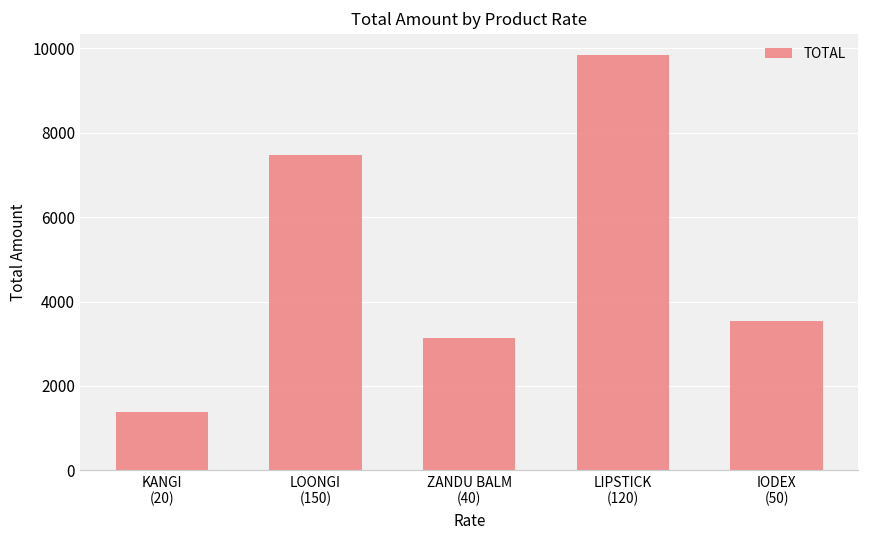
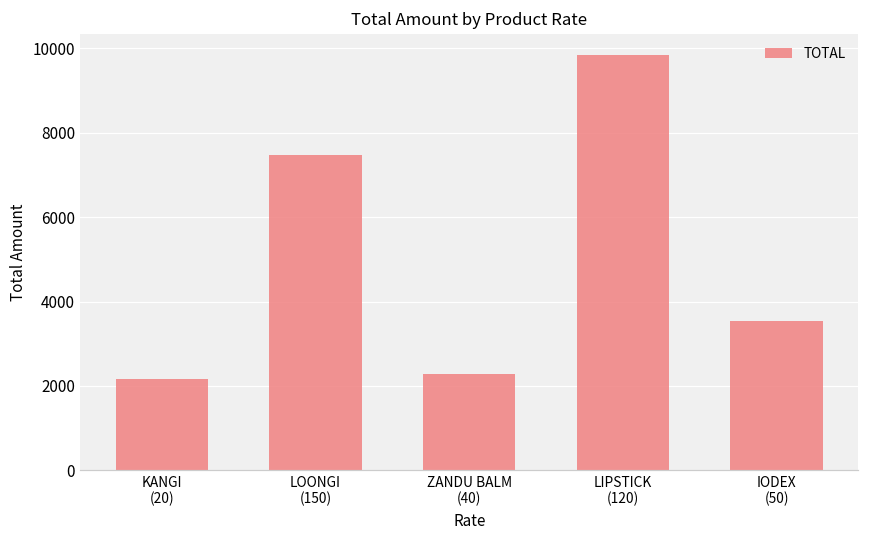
  {
-   "KANGI (20)": 1400,
+   "KANGI (20)": 2200,
    "LOONGI (150)": 7500,
-   "ZANDU BALM (40)": 3100,
+   "ZANDU BALM (40)": 2300,
    "LIPSTICK (120)": 9800,
    "IODEX (50)": 3600
  }
